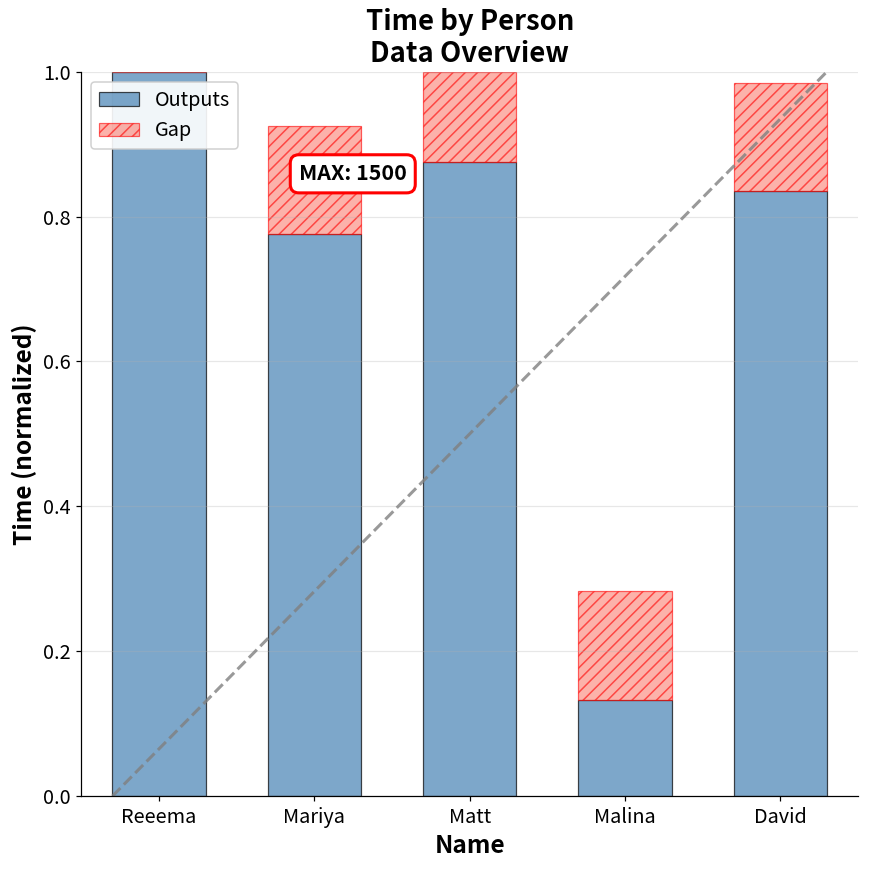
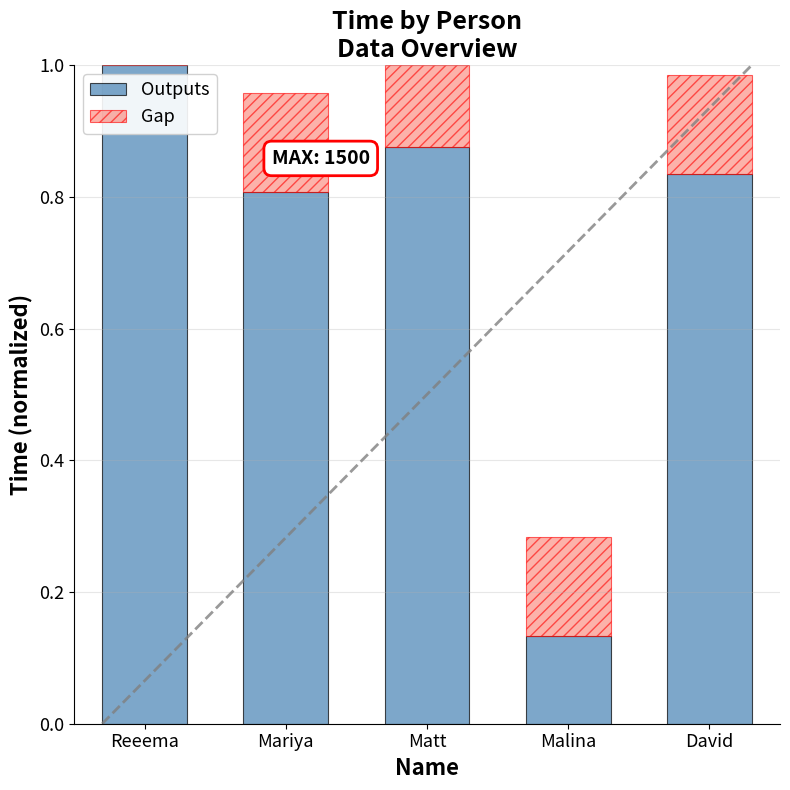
  {
    "Outputs": {
      "Reeema": 1.00,
-     "Mariya": 0.78,
+     "Mariya": 0.81,
      "Matt": 0.88,
      "Malina": 0.13,
      "David": 0.83
    },
    "Gap": {
      "Reeema": 0.00,
      "Matt": 0.12,
      "Malina": 0.15,
      "David": 0.15
    }
  }
